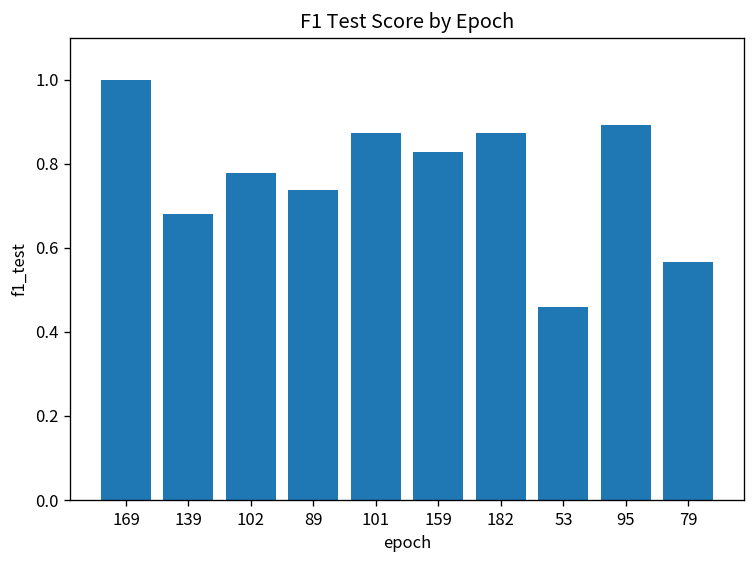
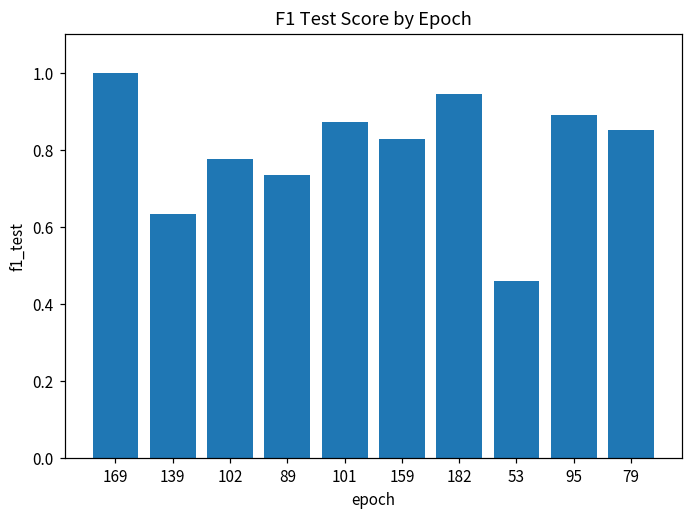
  {
    "169": 1.00,
-   "139": 0.68,
+   "139": 0.63,
    "102": 0.78,
    "89": 0.74,
    "101": 0.87,
    "159": 0.83,
-   "182": 0.87,
+   "182": 0.95,
    "53": 0.46,
    "95": 0.89,
-   "79": 0.57
+   "79": 0.85
  }
